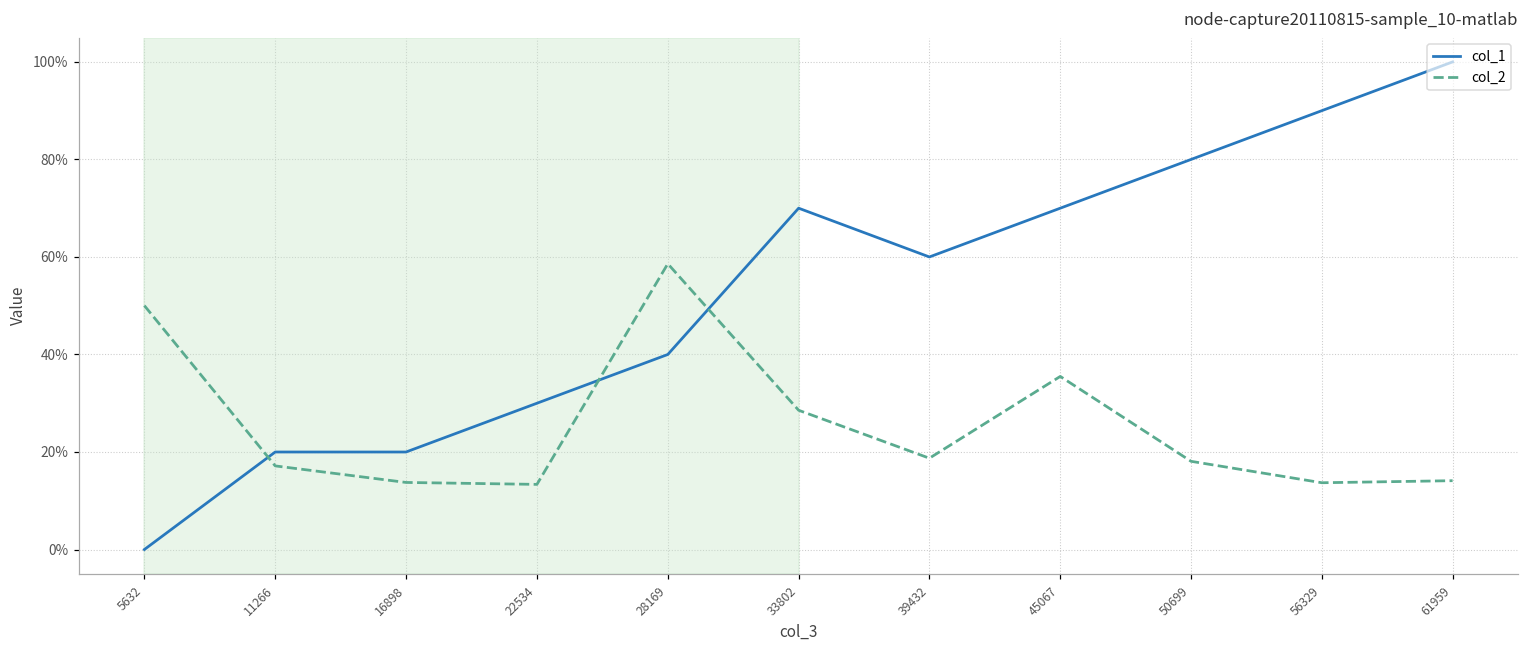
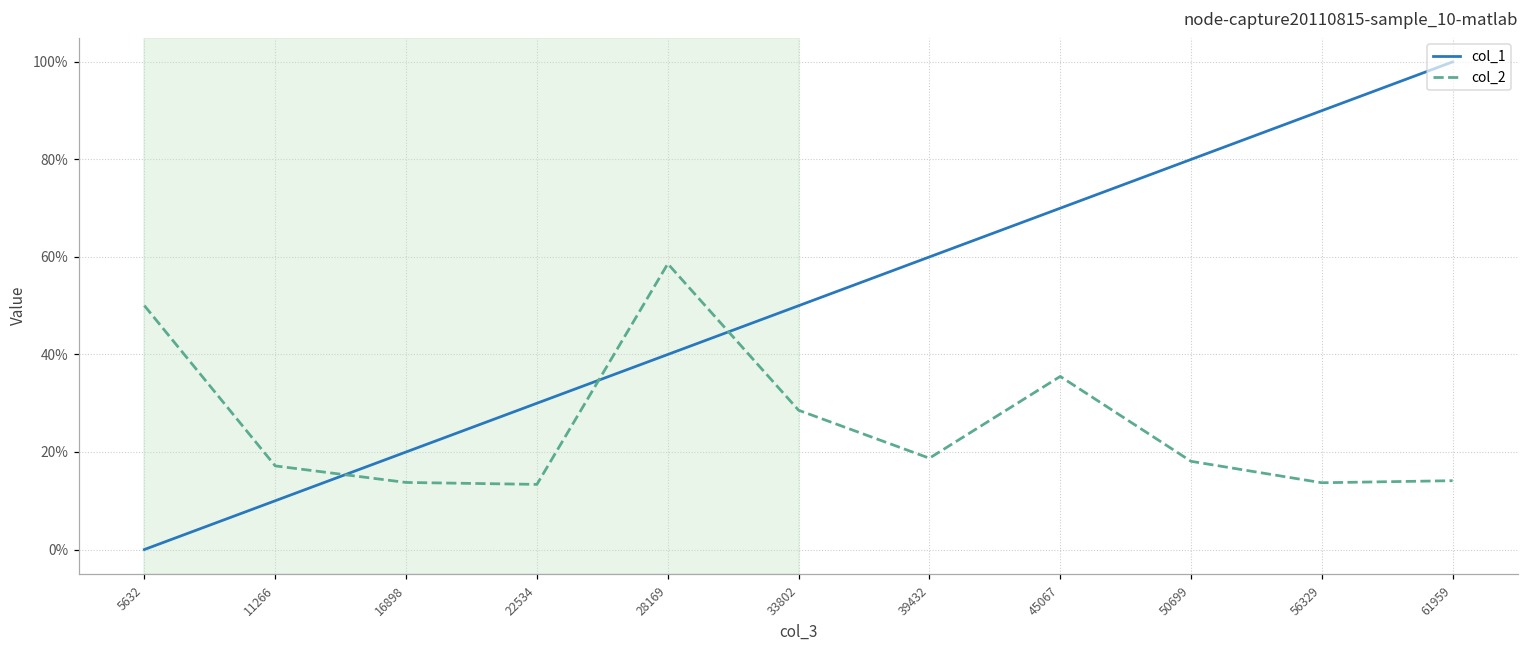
  {
    "col_1": {
      "5632": "0%",
-     "11266": "20%",
+     "11266": "10%",
      "16898": "20%",
      "22534": "30%",
      "28169": "40%",
-     "33802": "70%",
+     "33802": "50%",
      "39432": "60%",
      "45067": "70%",
      "50699": "80%",
      "56329": "90%"
    },
    "col_2": {
      "5632": "50%",
      "11266": "17%",
      "16898": "14%",
      "22534": "13%",
      "28169": "59%",
      "33802": "29%",
      "39432": "19%",
      "45067": "35%",
      "50699": "18%",
      "56329": "14%",
      "61959": "14%"
    }
  }
